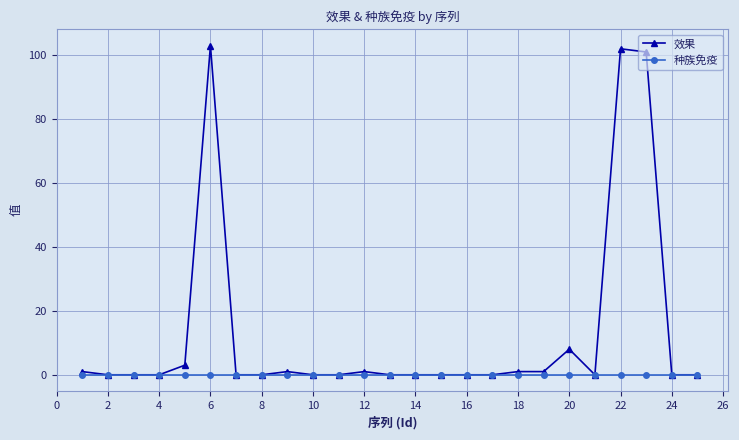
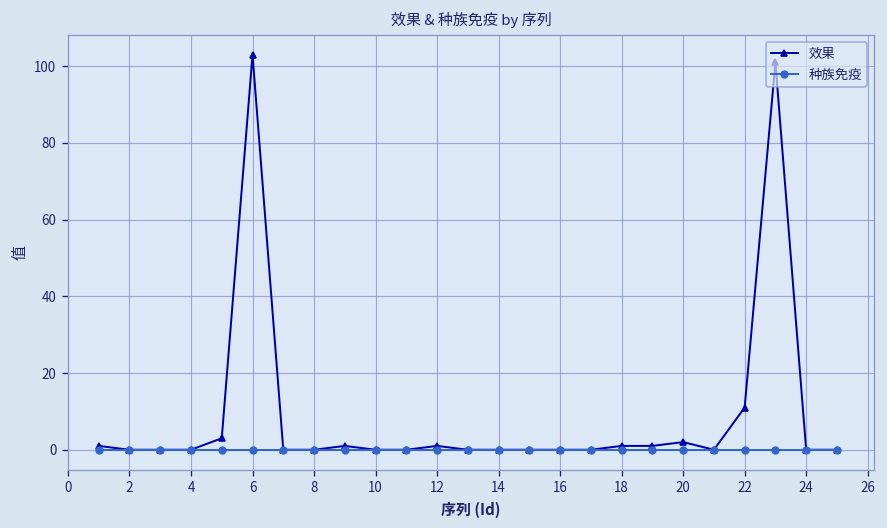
  {
    "效果": {
      "6": 103,
      "12": 1,
      "18": 1,
-     "20": 8,
-     "22": 102
+     "20": 2,
+     "22": 11
    },
    "种族免疫": {
      "6": 0,
      "12": 0,
      "18": 0,
      "20": 0,
      "22": 0
    }
  }
